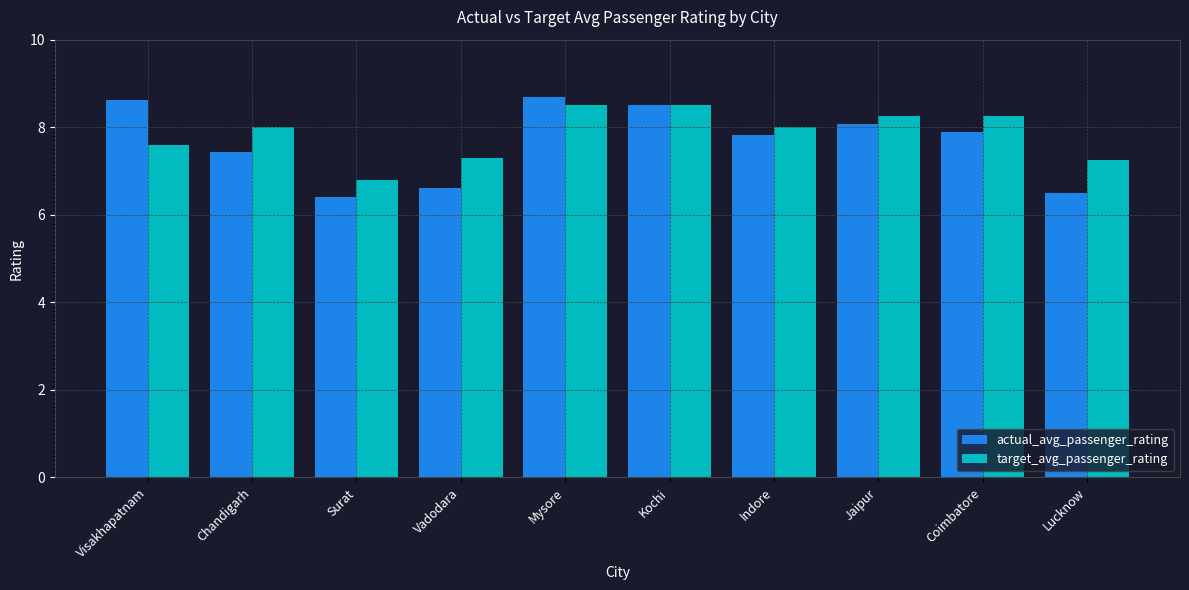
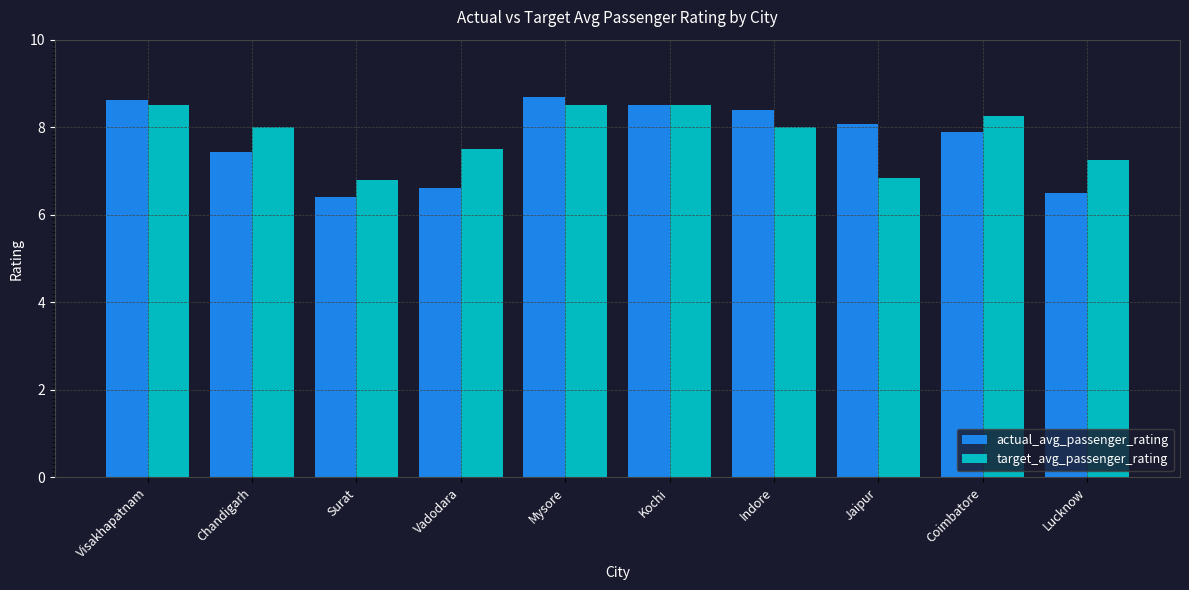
  {
    "actual_avg_passenger_rating": {
      "Visakhapatnam": 8.6,
      "Chandigarh": 7.4,
      "Surat": 6.4,
      "Vadodara": 6.6,
      "Mysore": 8.7,
      "Kochi": 8.5,
-     "Indore": 7.8,
+     "Indore": 8.4,
      "Jaipur": 8.1,
      "Coimbatore": 7.9,
      "Lucknow": 6.5
    },
    "target_avg_passenger_rating": {
-     "Visakhapatnam": 7.6,
+     "Visakhapatnam": 8.5,
      "Chandigarh": 8.0,
      "Surat": 6.8,
-     "Vadodara": 7.3,
+     "Vadodara": 7.5,
      "Mysore": 8.5,
      "Kochi": 8.5,
      "Indore": 8.0,
-     "Jaipur": 8.3,
+     "Jaipur": 6.8,
      "Coimbatore": 8.3,
      "Lucknow": 7.3
    }
  }
